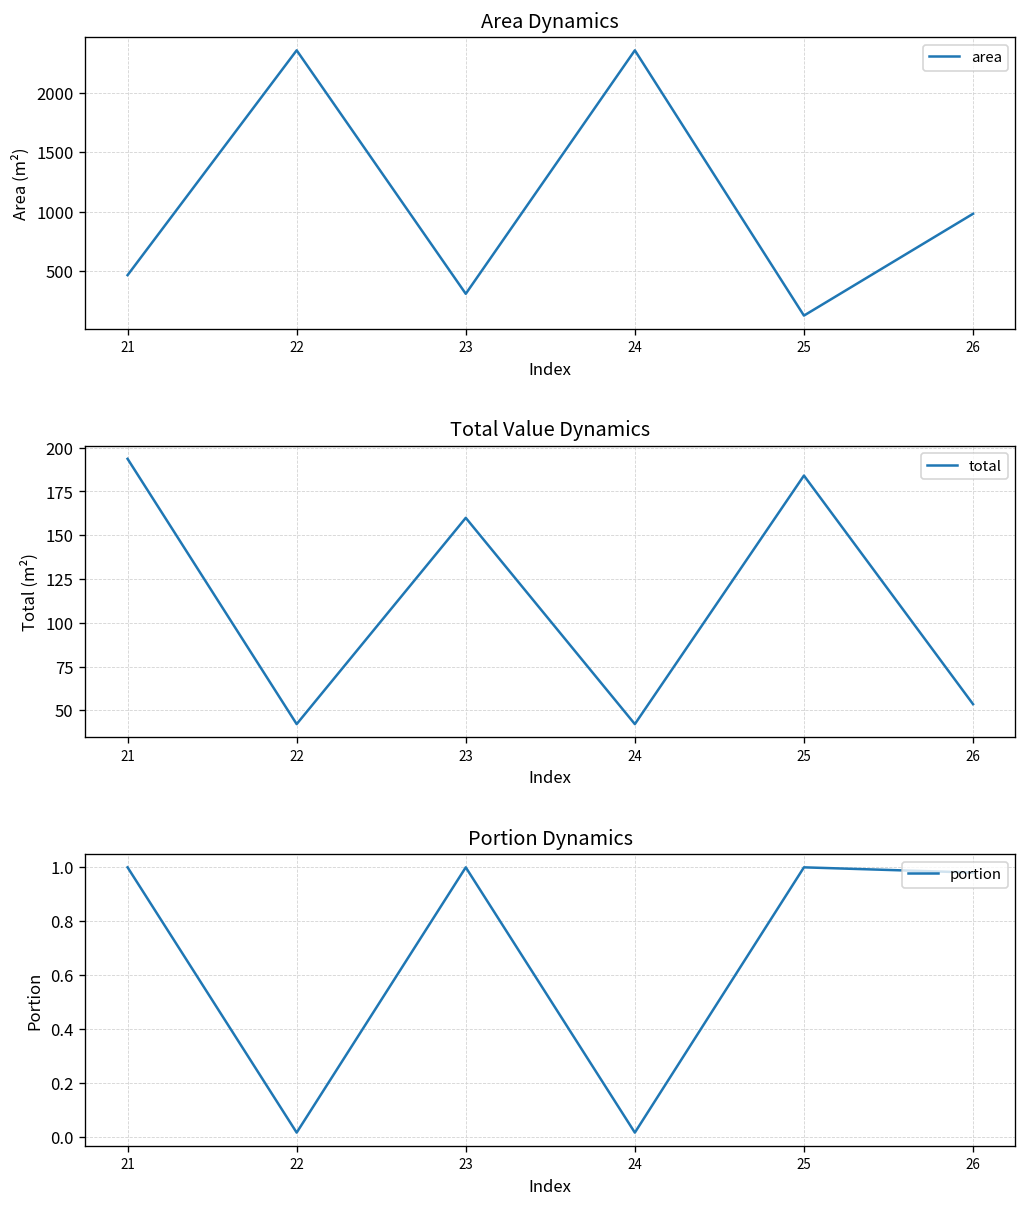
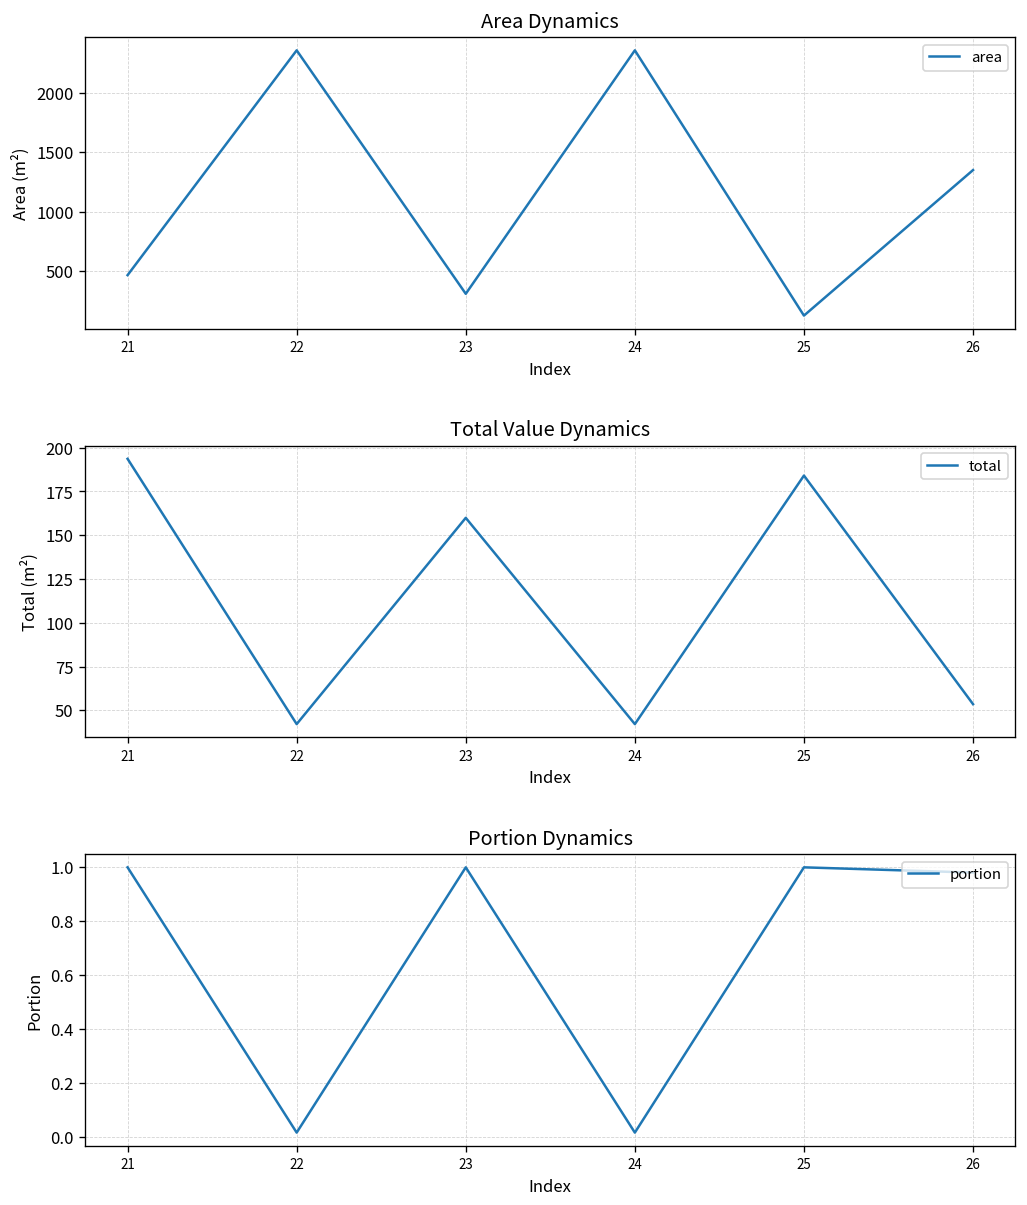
  {
    "Area Dynamics": {
      "21": 500,
      "22": 2400,
      "23": 300,
      "24": 2400,
      "25": 100,
-     "26": 1000
+     "26": 1400
    },
    "Total Value Dynamics": {
      "21": 194,
      "22": 42,
      "23": 160,
      "24": 42,
      "25": 184,
      "26": 53
    },
    "Portion Dynamics": {
      "21": 1.00,
      "22": 0.02,
      "23": 1.00,
      "24": 0.02,
      "25": 1.00
    }
  }
